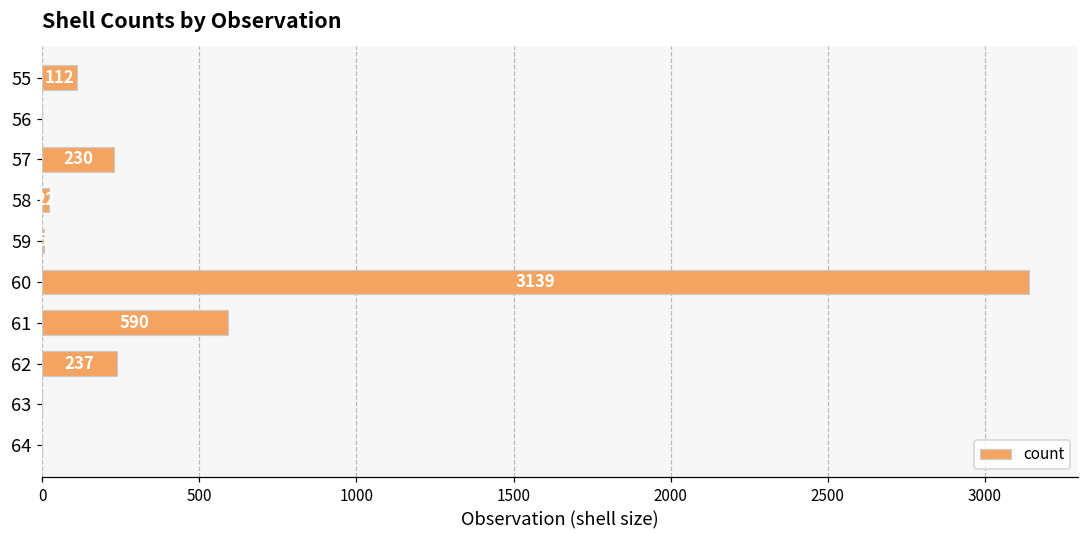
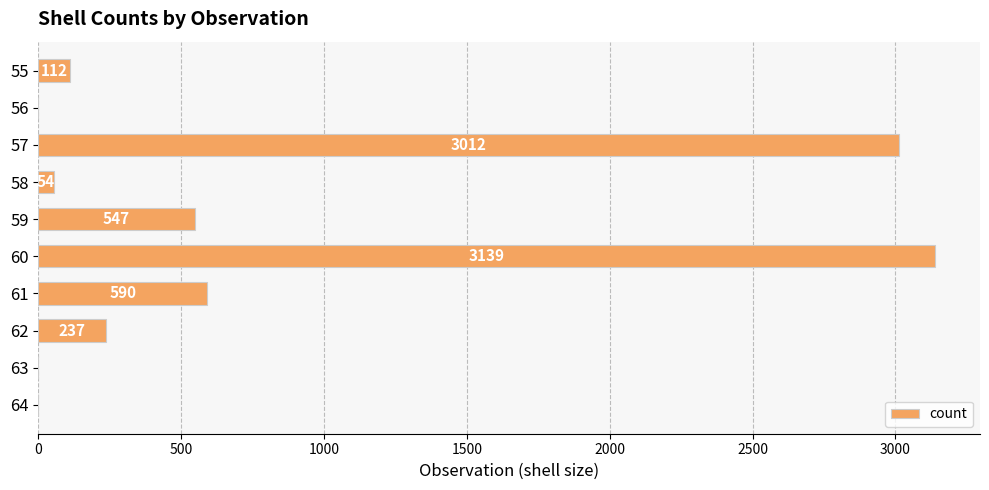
  {
    "55": 112,
-   "57": 230,
-   "58": 20,
-   "59": 10,
+   "57": 3012,
+   "58": 50,
+   "59": 550,
    "60": 3139,
    "61": 590,
    "62": 237
  }
